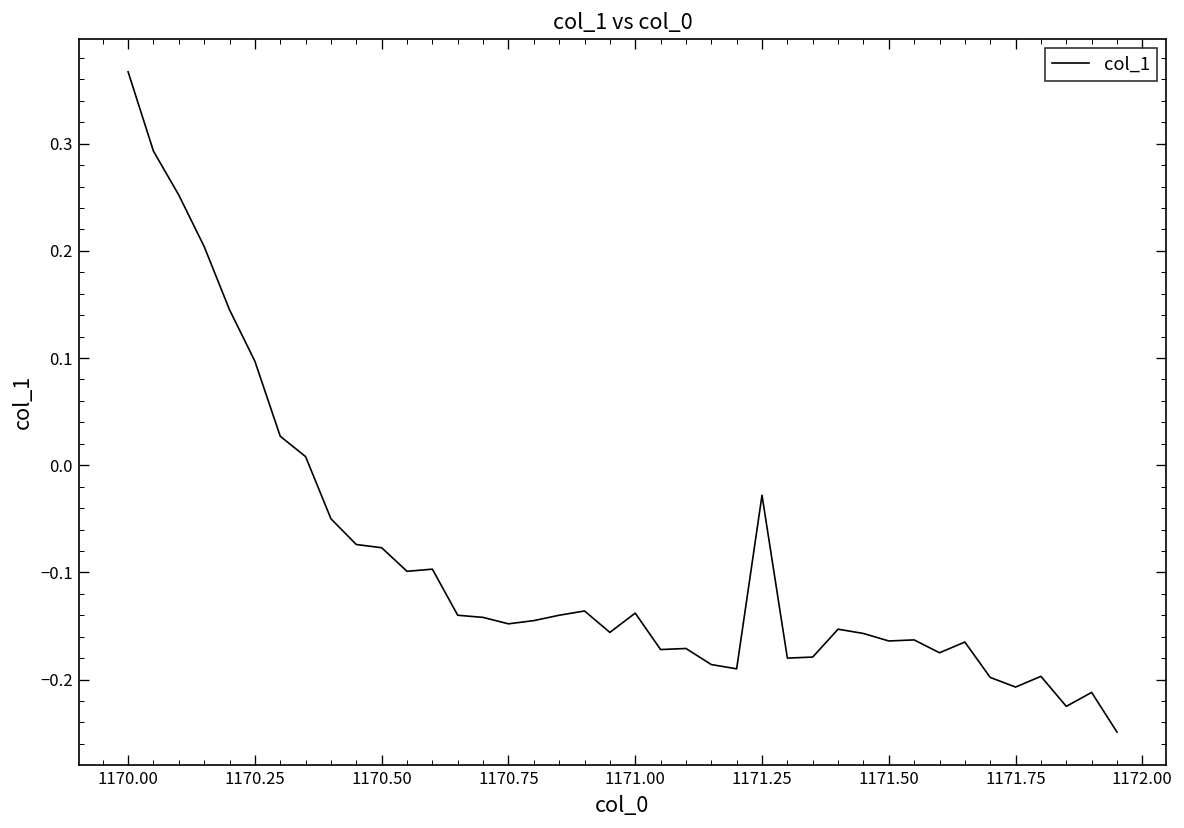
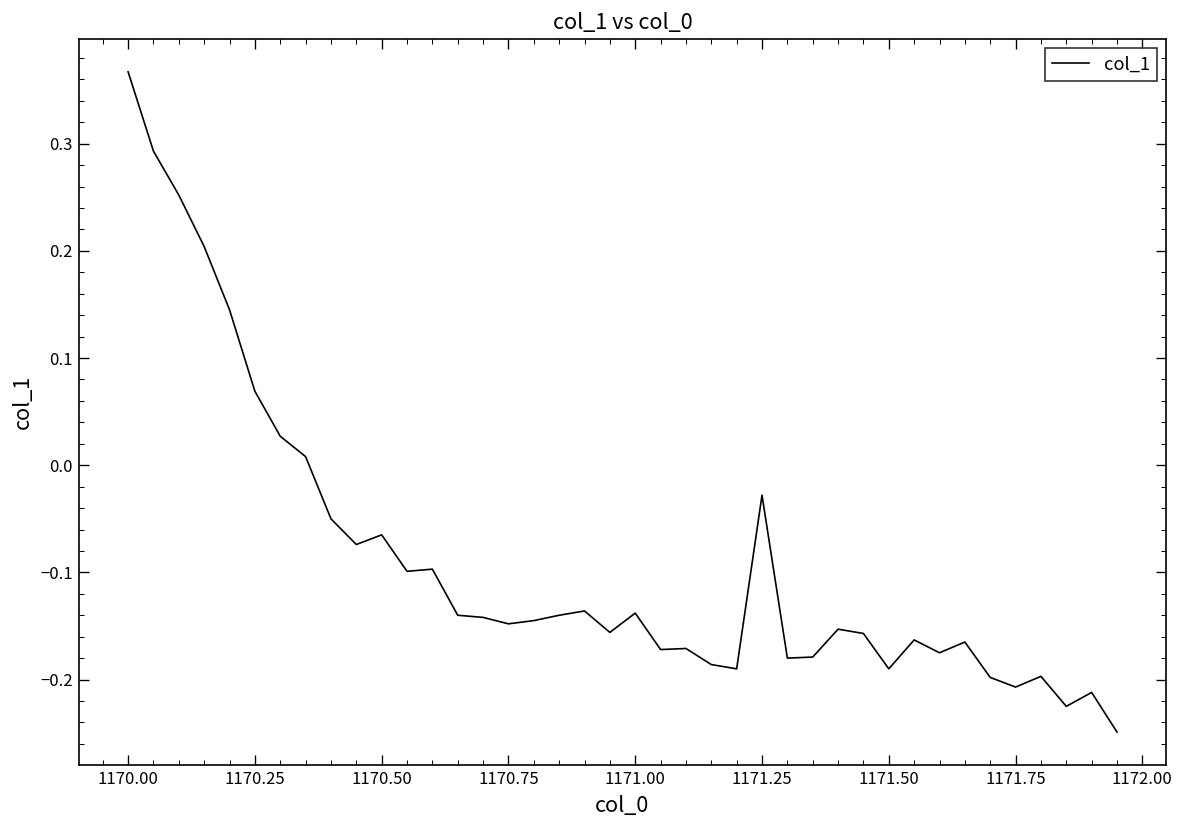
  {
    "1170.00": 0.37,
-   "1170.25": 0.10,
-   "1170.50": -0.08,
+   "1170.25": 0.07,
+   "1170.50": -0.07,
    "1170.75": -0.15,
    "1171.00": -0.14,
    "1171.25": -0.03,
-   "1171.50": -0.16,
+   "1171.50": -0.19,
    "1171.75": -0.21
  }
